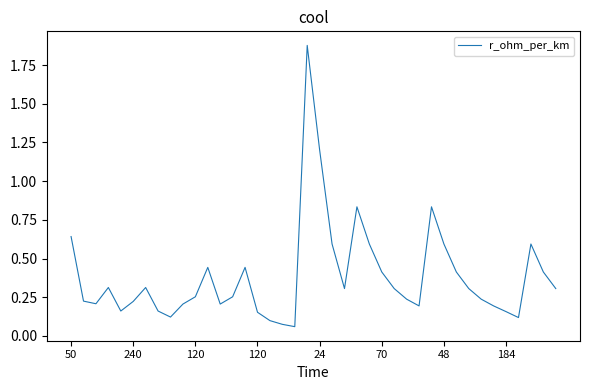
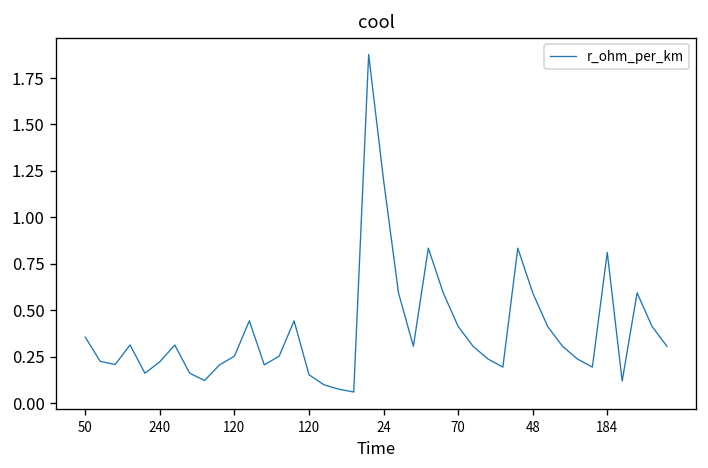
  {
-   "50": 0.64,
+   "50": 0.36,
    "240": 0.22,
    "70": 0.41,
    "48": 0.59,
-   "184": 0.16
+   "184": 0.81
  }
